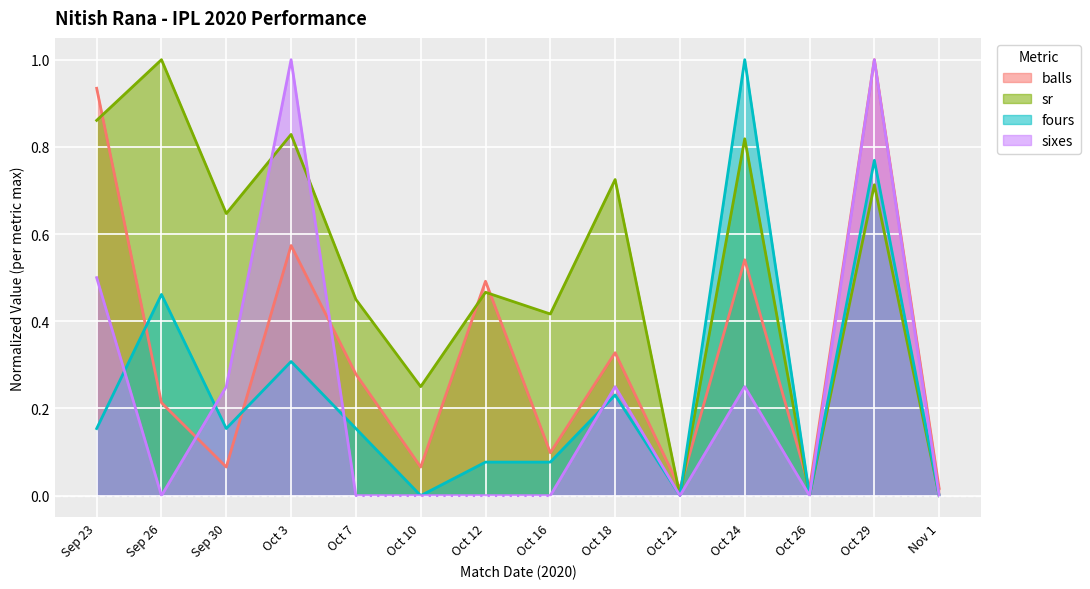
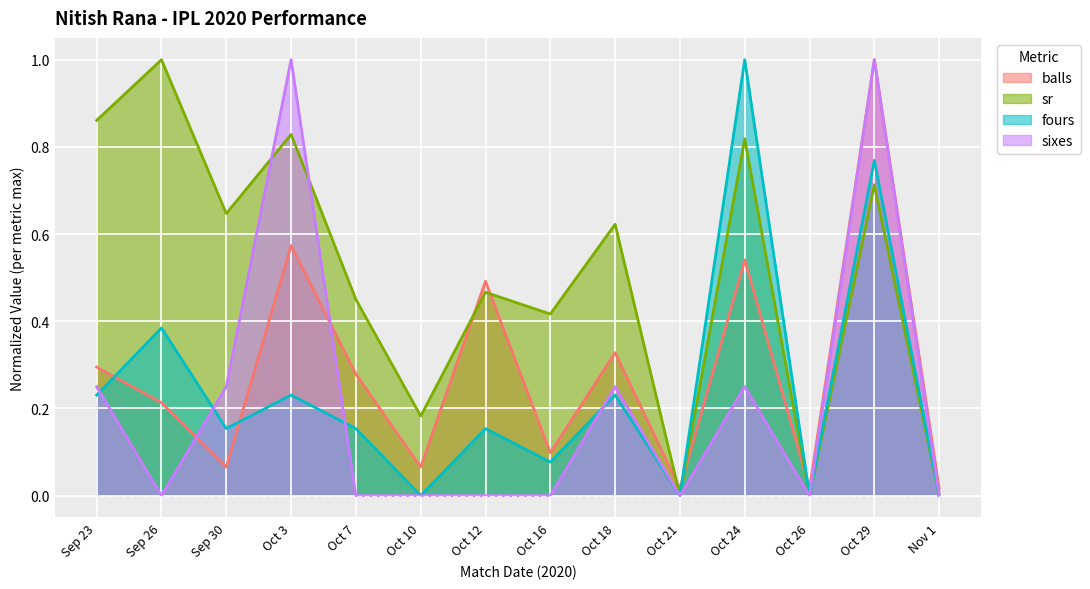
  {
    "balls": {
-     "Sep 23": 0.93,
+     "Sep 23": 0.30,
      "Sep 26": 0.21,
      "Sep 30": 0.07,
      "Oct 3": 0.57,
      "Oct 7": 0.28,
      "Oct 10": 0.07,
      "Oct 12": 0.49,
      "Oct 16": 0.10,
      "Oct 18": 0.33,
      "Oct 21": 0.02,
      "Oct 24": 0.54,
      "Oct 26": 0.02,
      "Nov 1": 0.02
    },
    "sr": {
      "Sep 23": 0.86,
      "Sep 26": 1.00,
      "Sep 30": 0.65,
      "Oct 3": 0.83,
      "Oct 7": 0.45,
-     "Oct 10": 0.25,
+     "Oct 10": 0.18,
      "Oct 12": 0.47,
      "Oct 16": 0.42,
-     "Oct 18": 0.73,
+     "Oct 18": 0.62,
      "Oct 24": 0.82,
      "Oct 29": 0.71
    },
    "fours": {
-     "Sep 23": 0.15,
-     "Sep 26": 0.46,
+     "Sep 23": 0.23,
+     "Sep 26": 0.38,
      "Sep 30": 0.15,
-     "Oct 3": 0.31,
+     "Oct 3": 0.23,
      "Oct 7": 0.15,
-     "Oct 12": 0.08,
+     "Oct 12": 0.15,
      "Oct 16": 0.08,
      "Oct 18": 0.23,
      "Oct 24": 1.00,
      "Oct 29": 0.77
    },
    "sixes": {
-     "Sep 23": 0.50,
+     "Sep 23": 0.25,
      "Sep 26": 0.00,
      "Sep 30": 0.25,
      "Oct 3": 1.00,
      "Oct 7": 0.00,
      "Oct 12": 0.00,
      "Oct 16": 0.00,
      "Oct 18": 0.25,
      "Oct 24": 0.25
    }
  }
